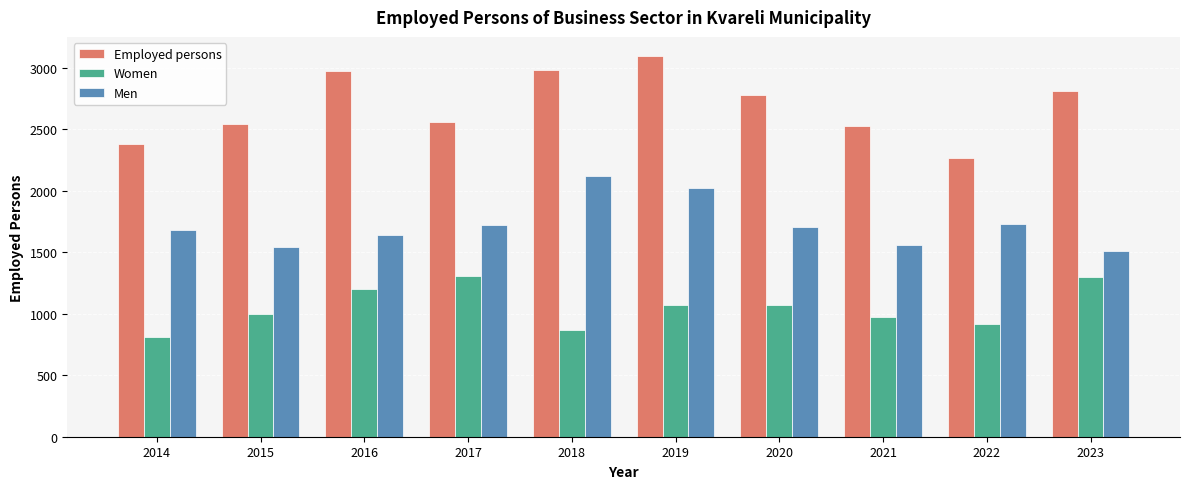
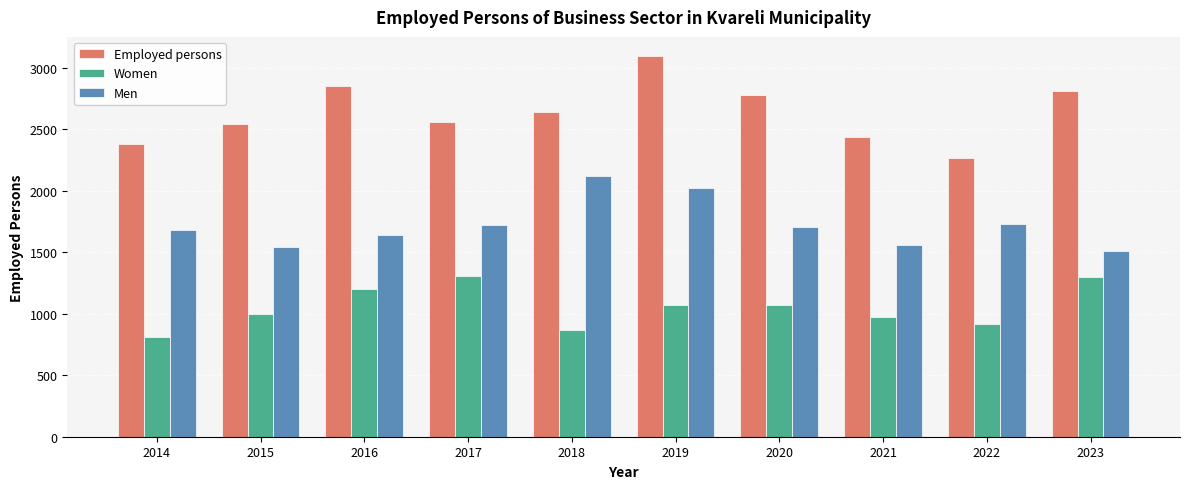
  {
    "Employed persons": {
      "2014": 2380,
      "2015": 2540,
-     "2016": 2970,
+     "2016": 2850,
      "2017": 2560,
-     "2018": 2980,
+     "2018": 2640,
      "2019": 3100,
      "2020": 2780,
-     "2021": 2530,
+     "2021": 2440,
      "2022": 2260,
      "2023": 2810
    }
  }
